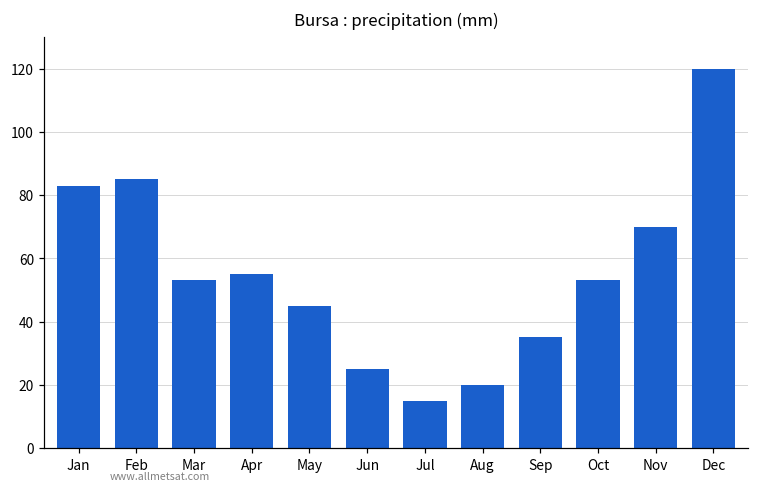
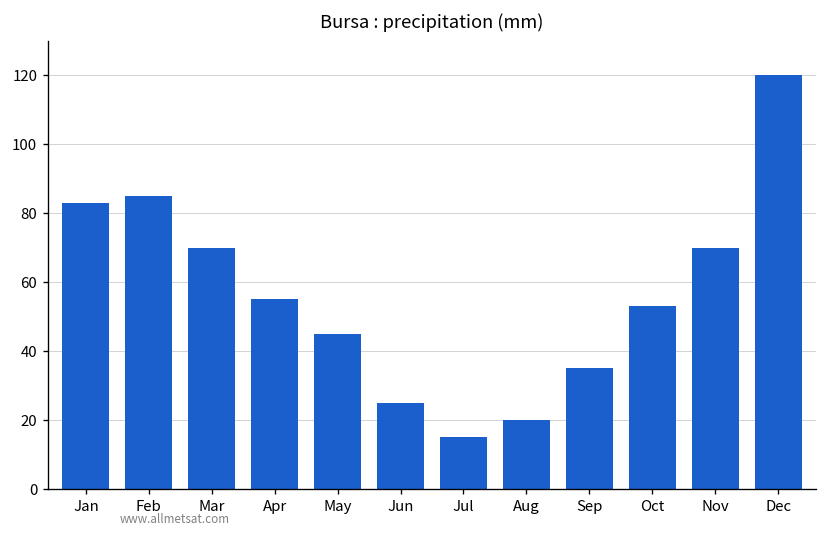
  {
    "Jan": 83,
    "Feb": 85,
-   "Mar": 53,
+   "Mar": 70,
    "Apr": 55,
    "May": 45,
    "Jun": 25,
    "Jul": 15,
    "Aug": 20,
    "Sep": 35,
    "Oct": 53,
    "Nov": 70,
    "Dec": 120
  }
